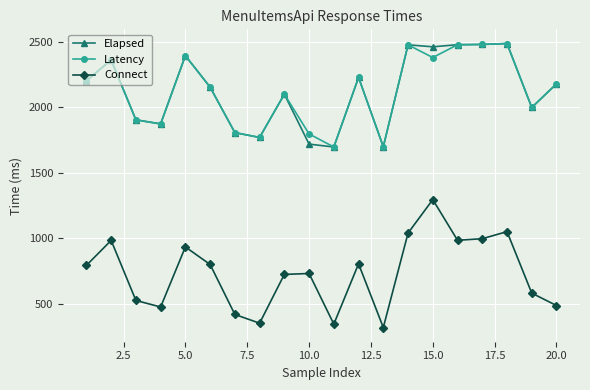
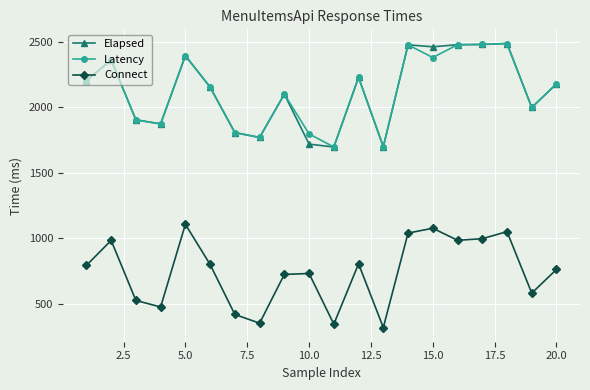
  {
    "Elapsed": {
      "10.0": 1720,
      "15.0": 2460
    },
    "Latency": {
      "10.0": 1800,
      "15.0": 2380
    },
    "Connect": {
-     "5.0": 930,
+     "5.0": 1110,
      "10.0": 730,
-     "15.0": 1300,
-     "20.0": 490
+     "15.0": 1080,
+     "20.0": 760
    }
  }
